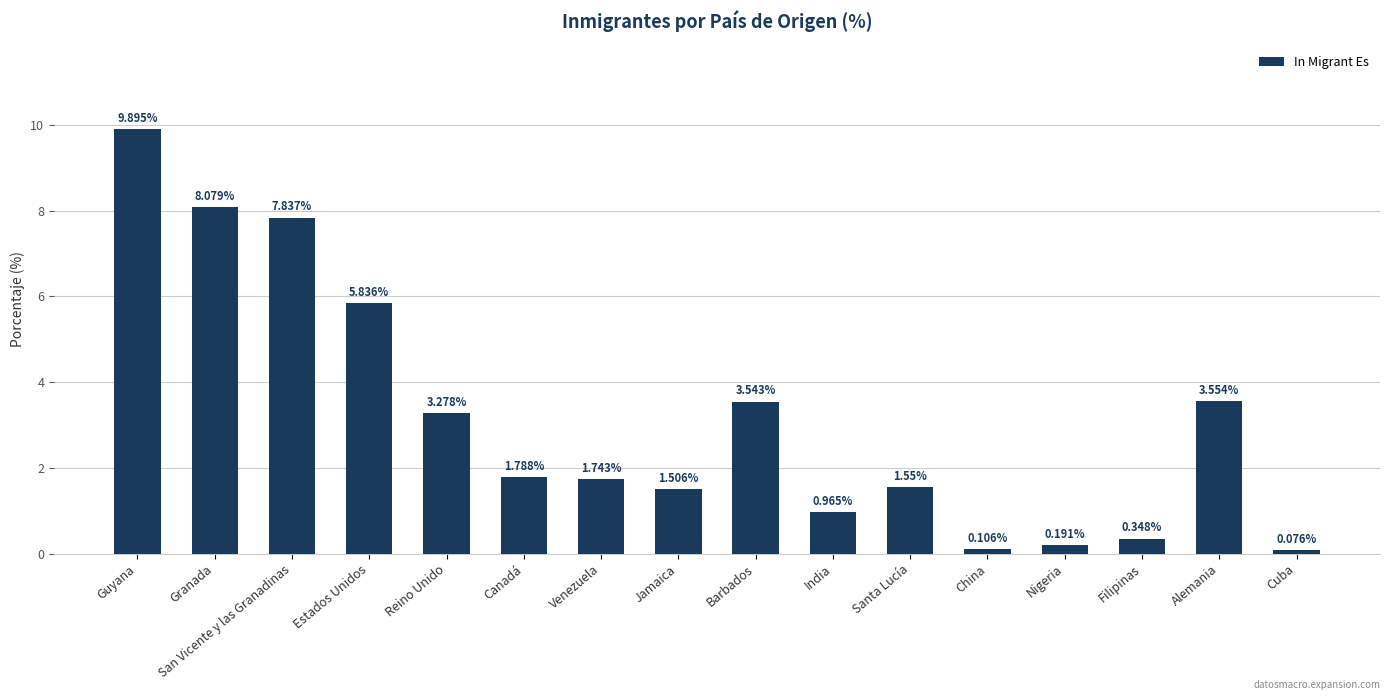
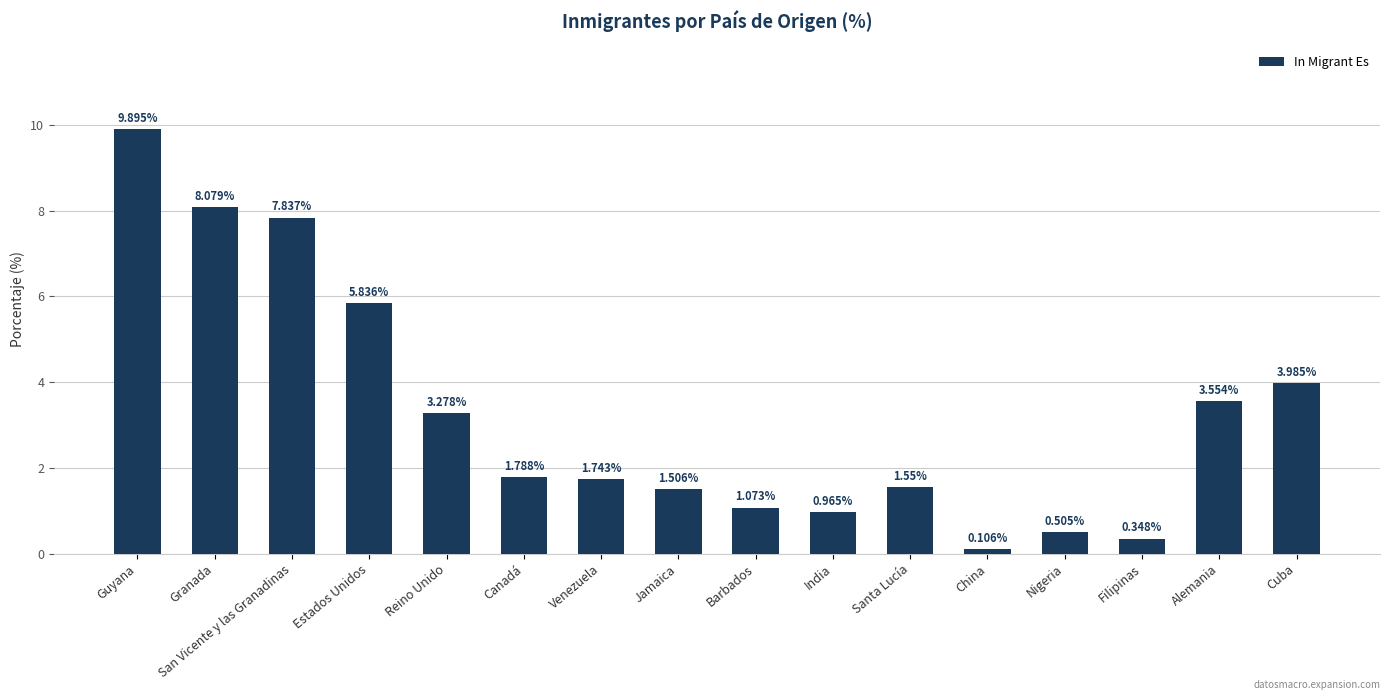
  {
    "Guyana": "9.895%",
    "Granada": "8.079%",
    "San Vicente y las Granadinas": "7.837%",
    "Estados Unidos": "5.836%",
    "Reino Unido": "3.278%",
    "Canadá": "1.788%",
    "Venezuela": "1.743%",
    "Jamaica": "1.506%",
-   "Barbados": "3.543%",
+   "Barbados": "1.073%",
    "India": "0.965%",
    "Santa Lucía": "1.55%",
    "China": "0.106%",
-   "Nigeria": "0.191%",
+   "Nigeria": "0.505%",
    "Filipinas": "0.348%",
    "Alemania": "3.554%",
-   "Cuba": "0.076%"
+   "Cuba": "3.985%"
  }
